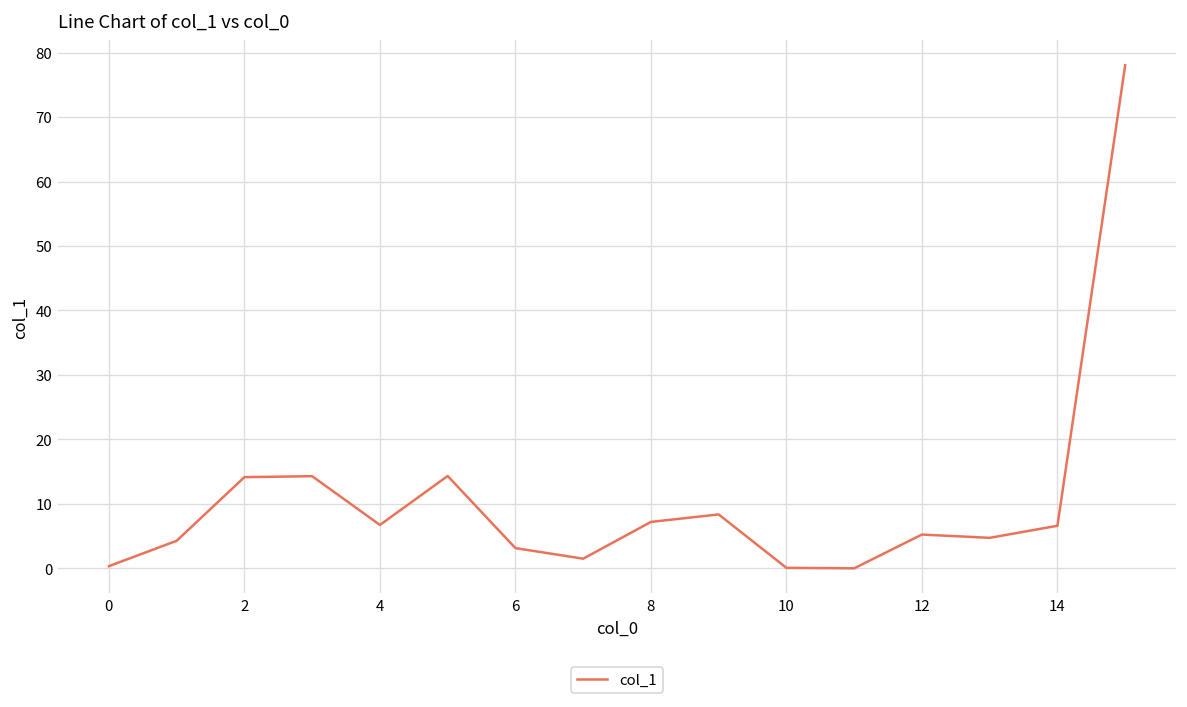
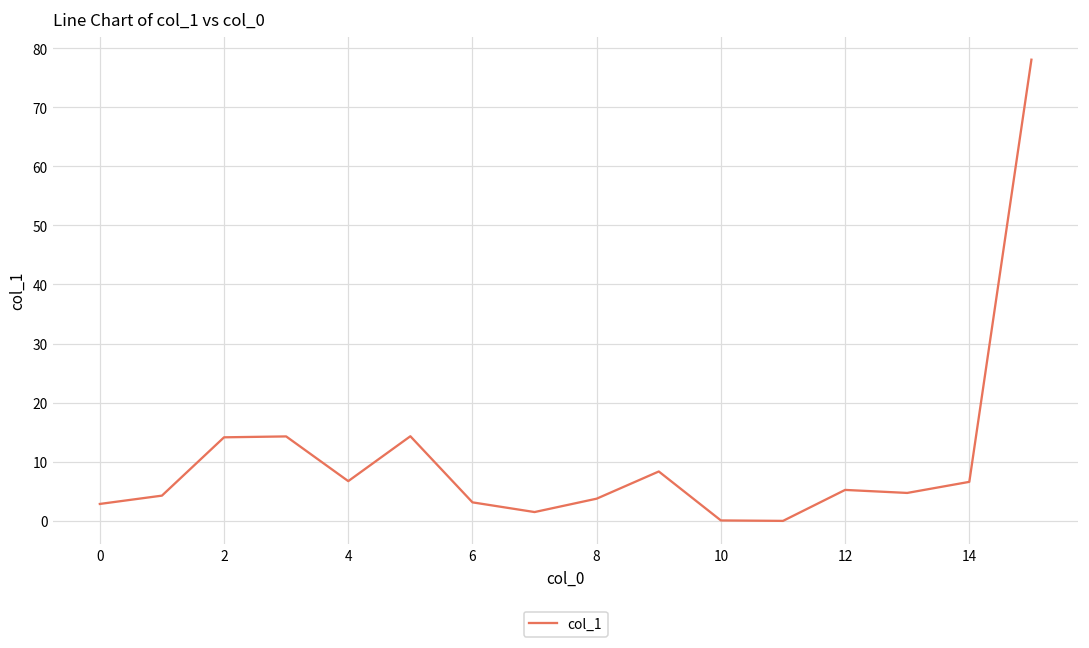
  {
-   "0": 0,
+   "0": 3,
    "2": 14,
    "4": 7,
    "6": 3,
-   "8": 7,
+   "8": 4,
    "10": 0,
    "12": 5,
    "14": 7
  }
